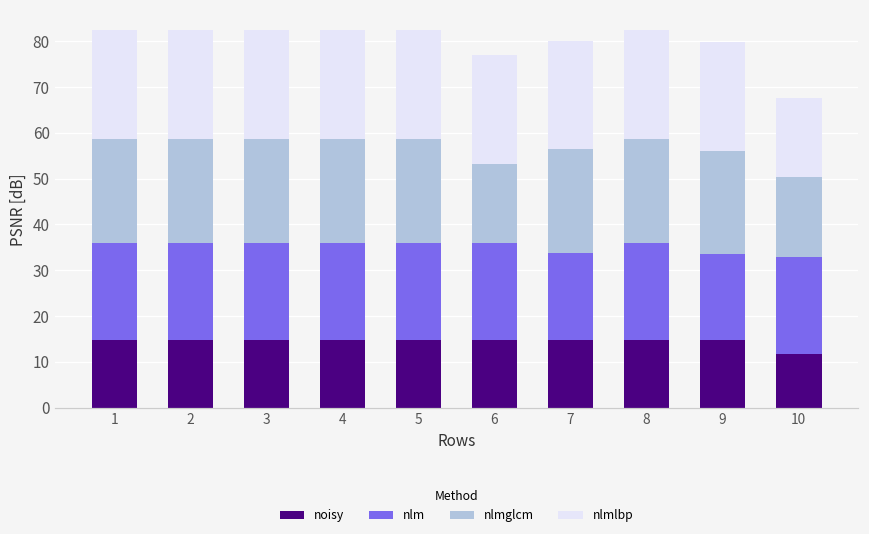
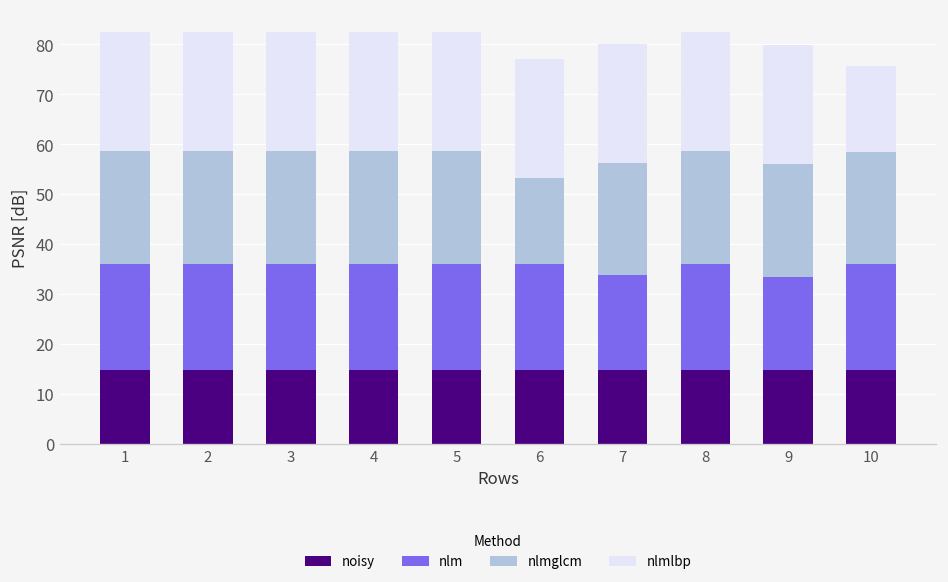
  {
    "noisy": {
      "1": 15,
      "2": 15,
      "3": 15,
      "4": 15,
      "5": 15,
      "6": 15,
      "7": 15,
      "8": 15,
      "9": 15,
-     "10": 12
+     "10": 15
    },
    "nlm": {
      "1": 21,
      "2": 21,
      "3": 21,
      "4": 21,
      "5": 21,
      "6": 21,
      "7": 19,
      "8": 21,
      "9": 19,
      "10": 21
    },
    "nlmglcm": {
      "1": 23,
      "2": 23,
      "3": 23,
      "4": 23,
      "5": 23,
      "6": 17,
      "7": 23,
      "8": 23,
      "9": 23,
-     "10": 17
+     "10": 23
    },
    "nlmlbp": {
      "1": 24,
      "2": 24,
      "3": 24,
      "4": 24,
      "5": 24,
      "6": 24,
      "7": 24,
      "8": 24,
      "9": 24,
      "10": 17
    }
  }
